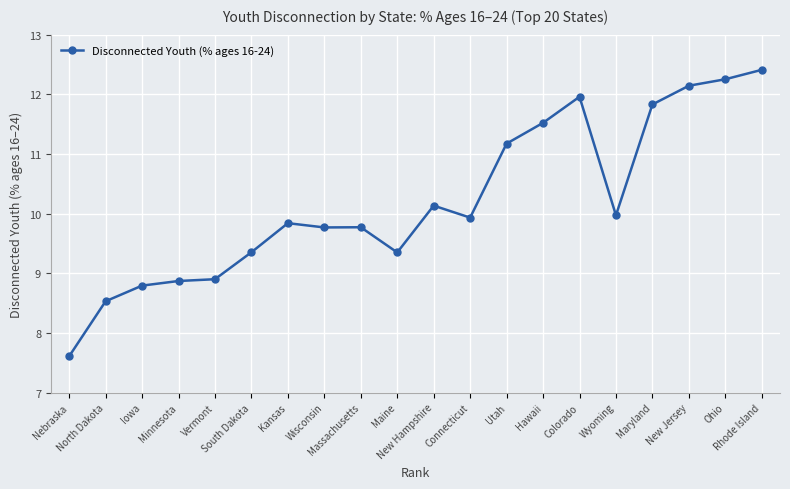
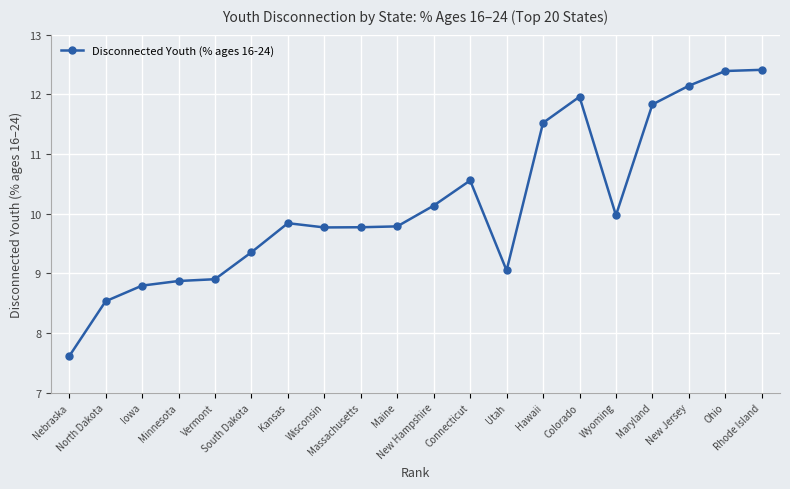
  {
    "Nebraska": 7.6,
    "North Dakota": 8.5,
    "Iowa": 8.8,
    "Minnesota": 8.9,
    "Vermont": 8.9,
    "South Dakota": 9.4,
    "Kansas": 9.8,
    "Wisconsin": 9.8,
    "Massachusetts": 9.8,
-   "Maine": 9.3,
+   "Maine": 9.8,
    "New Hampshire": 10.1,
-   "Connecticut": 9.9,
-   "Utah": 11.2,
+   "Connecticut": 10.6,
+   "Utah": 9.0,
    "Hawaii": 11.5,
    "Colorado": 12.0,
    "Wyoming": 10.0,
    "Maryland": 11.8,
    "New Jersey": 12.1,
-   "Ohio": 12.3,
+   "Ohio": 12.4,
    "Rhode Island": 12.4
  }
